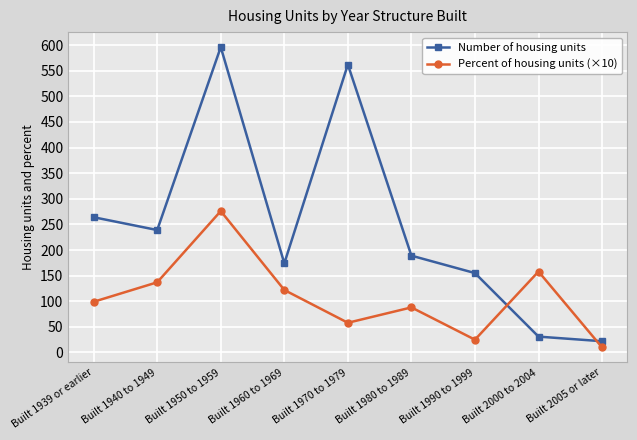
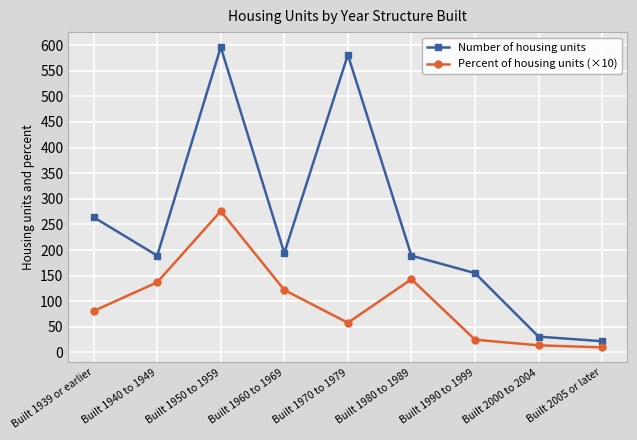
  {
    "Number of housing units": {
      "Built 1939 or earlier": 260,
-     "Built 1940 to 1949": 240,
+     "Built 1940 to 1949": 190,
      "Built 1950 to 1959": 600,
-     "Built 1960 to 1969": 170,
-     "Built 1970 to 1979": 560,
+     "Built 1960 to 1969": 190,
+     "Built 1970 to 1979": 580,
      "Built 1980 to 1989": 190,
      "Built 1990 to 1999": 160,
      "Built 2000 to 2004": 30,
      "Built 2005 or later": 20
    },
    "Percent of housing units (×10)": {
-     "Built 1939 or earlier": 100,
+     "Built 1939 or earlier": 80,
      "Built 1940 to 1949": 140,
      "Built 1950 to 1959": 280,
      "Built 1960 to 1969": 120,
      "Built 1970 to 1979": 60,
-     "Built 1980 to 1989": 90,
+     "Built 1980 to 1989": 140,
      "Built 1990 to 1999": 30,
-     "Built 2000 to 2004": 160,
+     "Built 2000 to 2004": 10,
      "Built 2005 or later": 10
    }
  }
